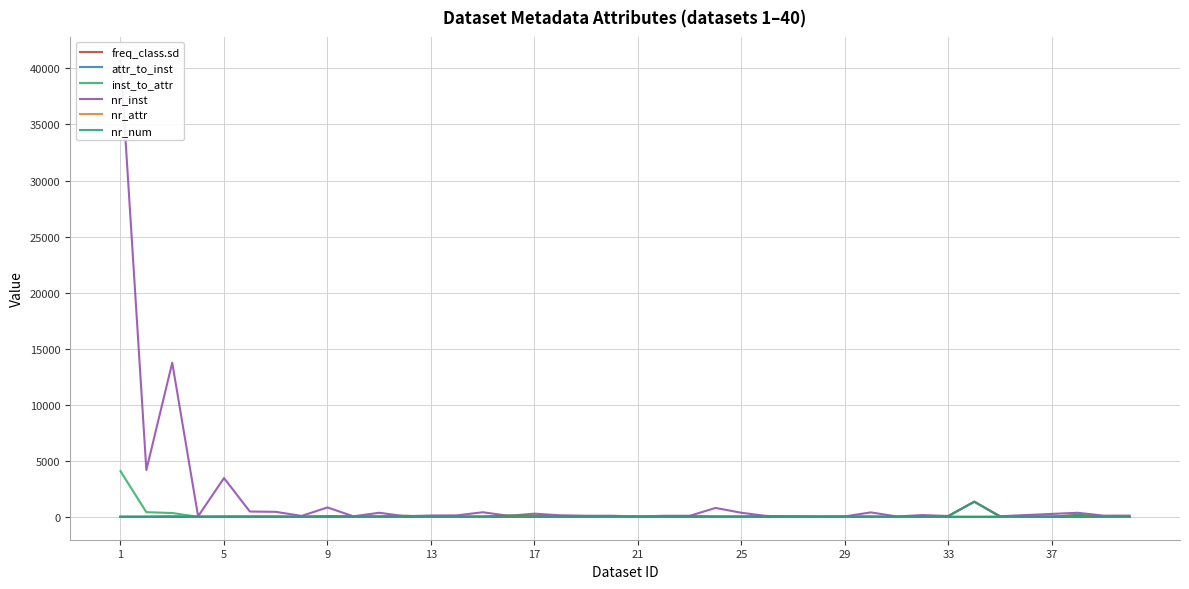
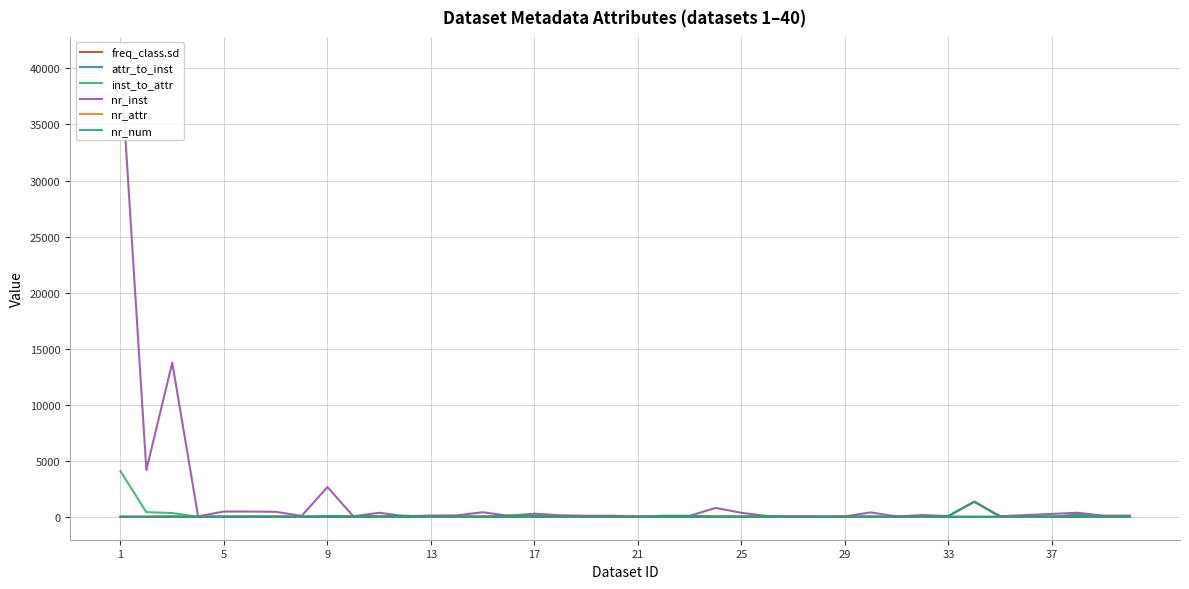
  {
    "nr_inst": {
-     "5": 3500,
-     "9": 800,
+     "5": 500,
+     "9": 2700,
      "25": 400
    }
  }
